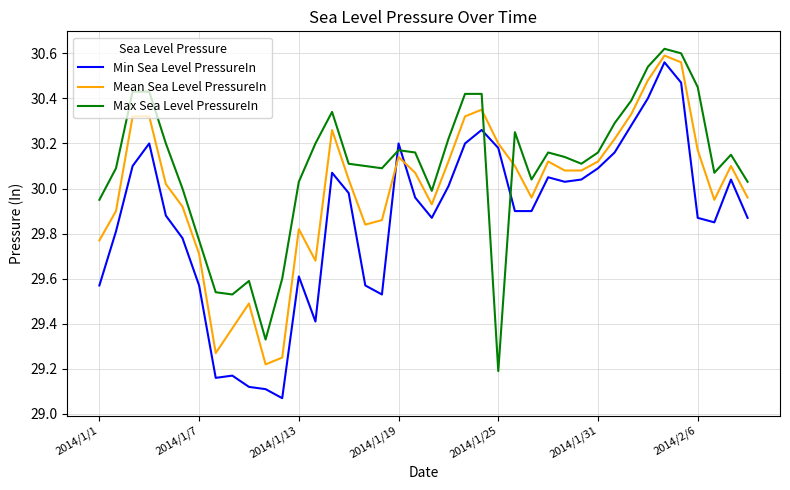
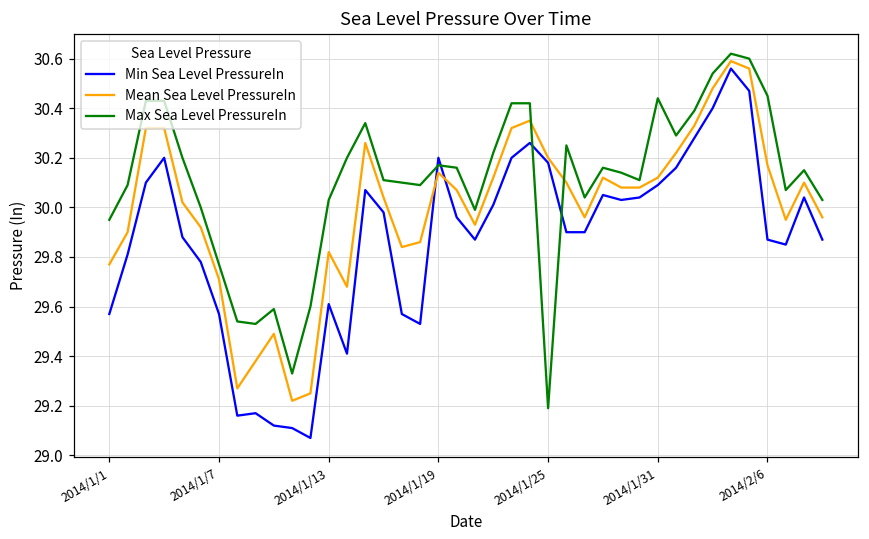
  {
    "Min Sea Level PressureIn": {
      "2014/1/1": 29.57,
      "2014/1/7": 29.57,
      "2014/1/13": 29.61,
      "2014/1/19": 30.20,
      "2014/1/25": 30.18,
      "2014/1/31": 30.09,
      "2014/2/6": 29.87
    },
    "Mean Sea Level PressureIn": {
      "2014/1/1": 29.77,
      "2014/1/7": 29.71,
      "2014/1/13": 29.82,
      "2014/1/19": 30.14,
      "2014/1/25": 30.20,
      "2014/1/31": 30.12,
      "2014/2/6": 30.17
    },
    "Max Sea Level PressureIn": {
      "2014/1/1": 29.95,
      "2014/1/7": 29.77,
      "2014/1/13": 30.03,
      "2014/1/19": 30.17,
      "2014/1/25": 29.19,
-     "2014/1/31": 30.16,
+     "2014/1/31": 30.44,
      "2014/2/6": 30.45
    }
  }
